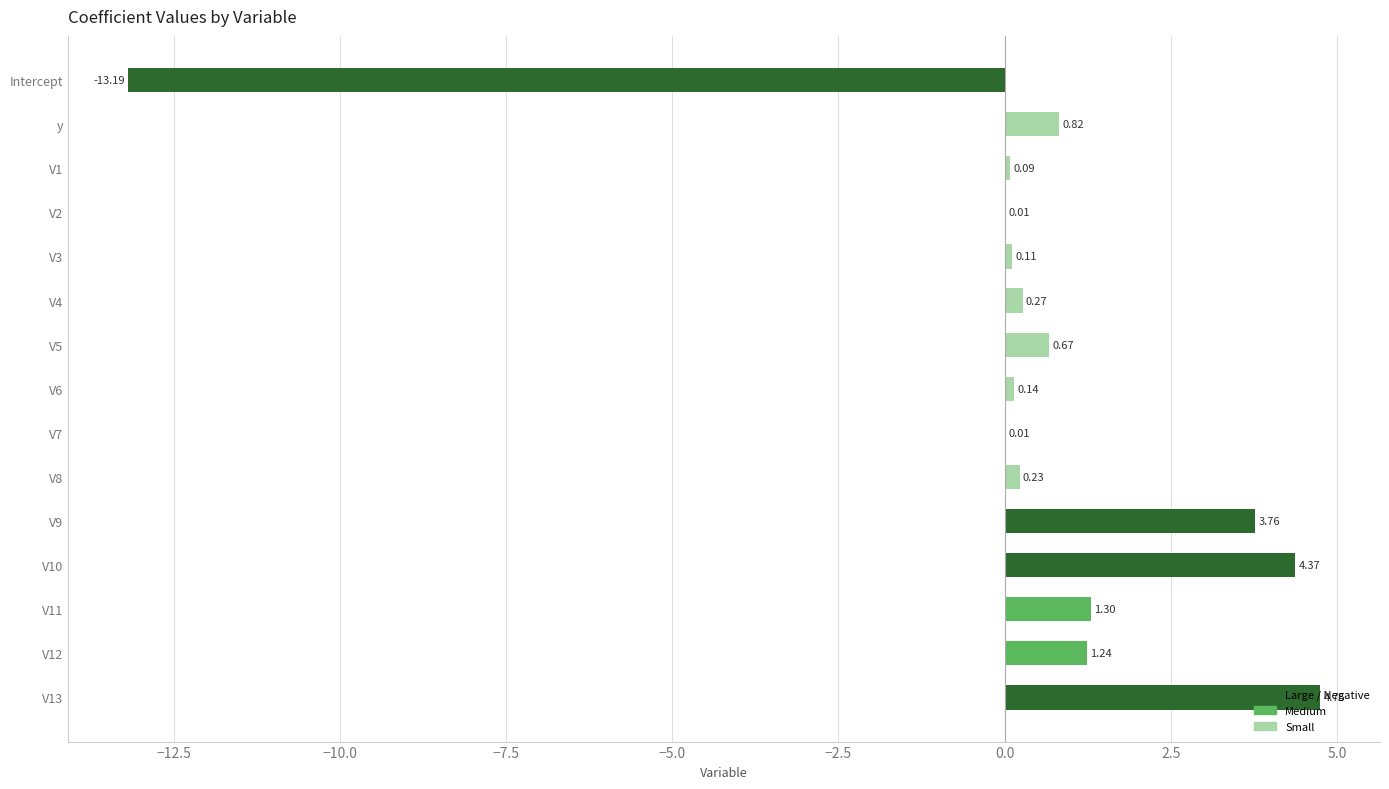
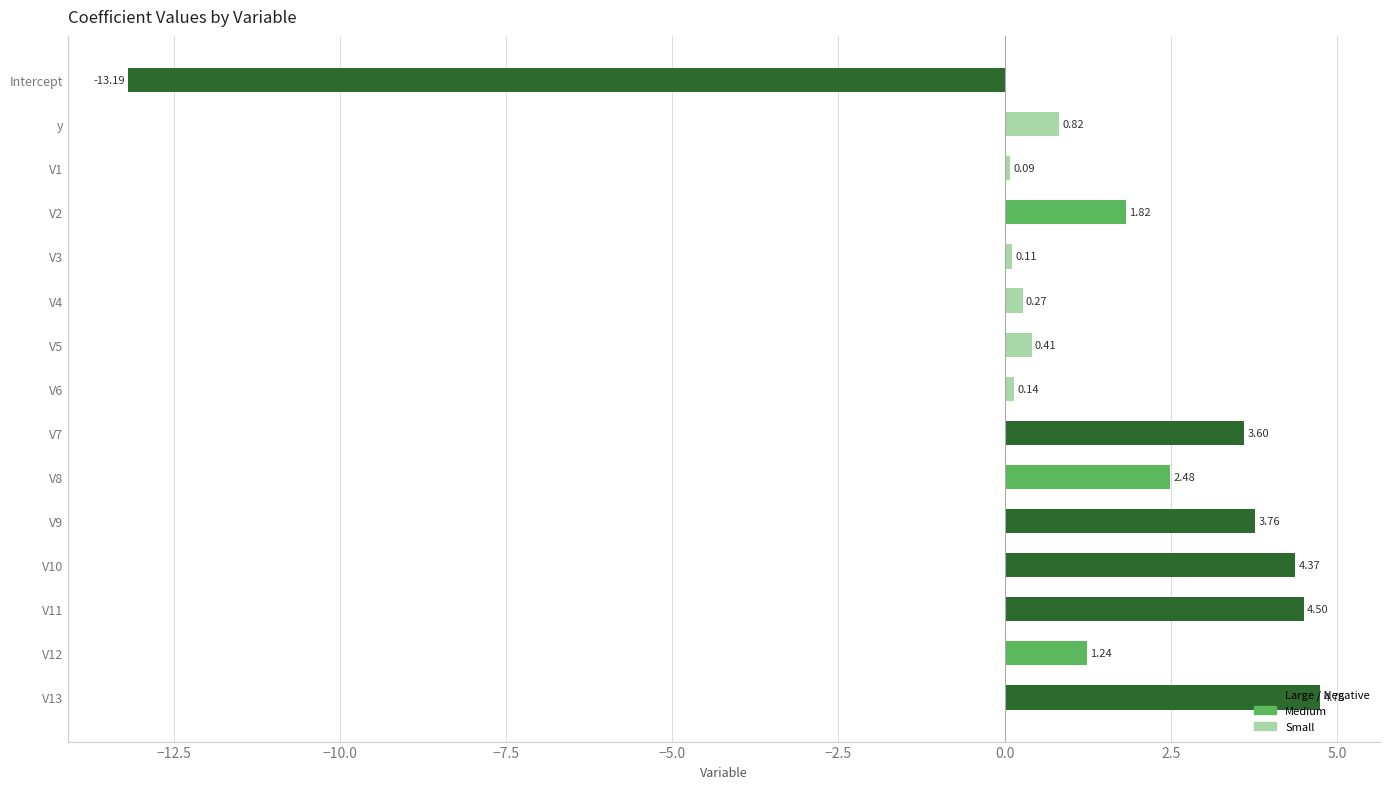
  {
    "Intercept": -13.19,
    "y": 0.82,
    "V1": 0.09,
-   "V2": 0.01,
+   "V2": 1.82,
    "V3": 0.11,
    "V4": 0.27,
-   "V5": 0.67,
+   "V5": 0.41,
    "V6": 0.14,
-   "V7": 0.01,
-   "V8": 0.23,
+   "V7": 3.60,
+   "V8": 2.48,
    "V9": 3.76,
    "V10": 4.37,
-   "V11": 1.30,
+   "V11": 4.50,
    "V12": 1.24,
    "V13": 4.75
  }
